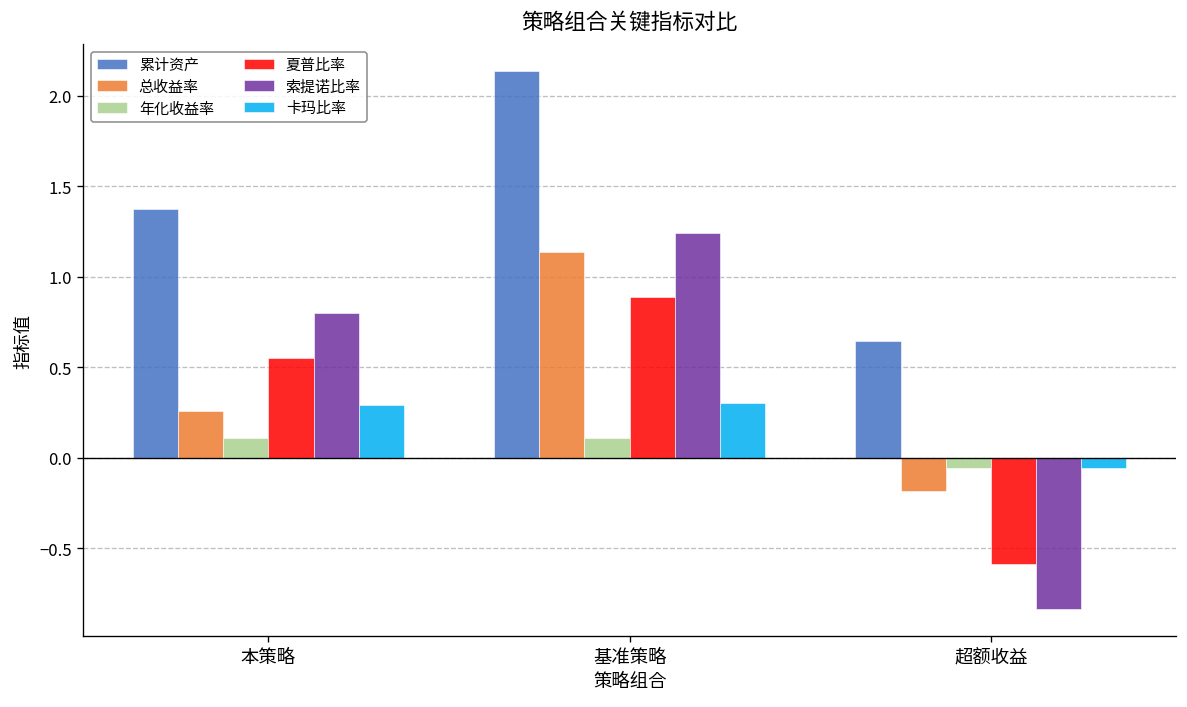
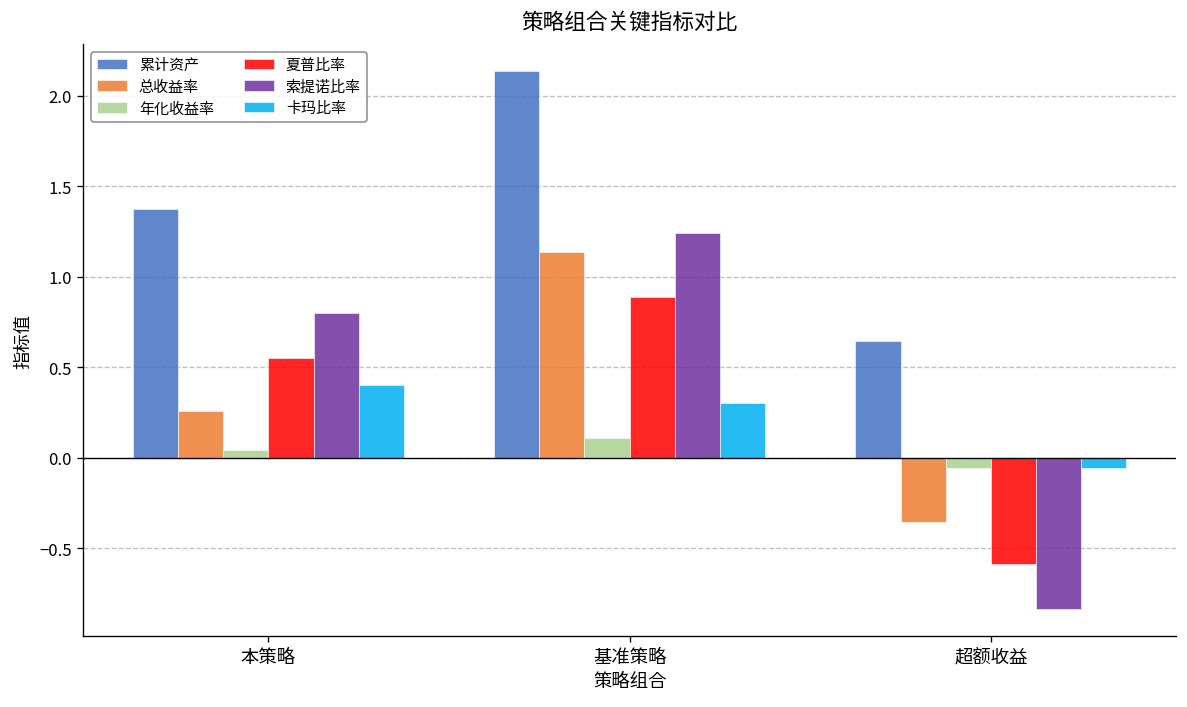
  {
    "累计资产": {
      "本策略": 1.37,
      "基准策略": 2.14,
      "超额收益": 0.64
    },
    "总收益率": {
      "本策略": 0.26,
      "基准策略": 1.14,
-     "超额收益": -0.18
+     "超额收益": -0.36
    },
    "年化收益率": {
-     "本策略": 0.11,
+     "本策略": 0.04,
      "基准策略": 0.11,
      "超额收益": -0.06
    },
    "夏普比率": {
      "本策略": 0.55,
      "基准策略": 0.89,
      "超额收益": -0.59
    },
    "索提诺比率": {
      "本策略": 0.80,
      "基准策略": 1.24,
      "超额收益": -0.84
    },
    "卡玛比率": {
-     "本策略": 0.29,
+     "本策略": 0.40,
      "基准策略": 0.30,
      "超额收益": -0.06
    }
  }
